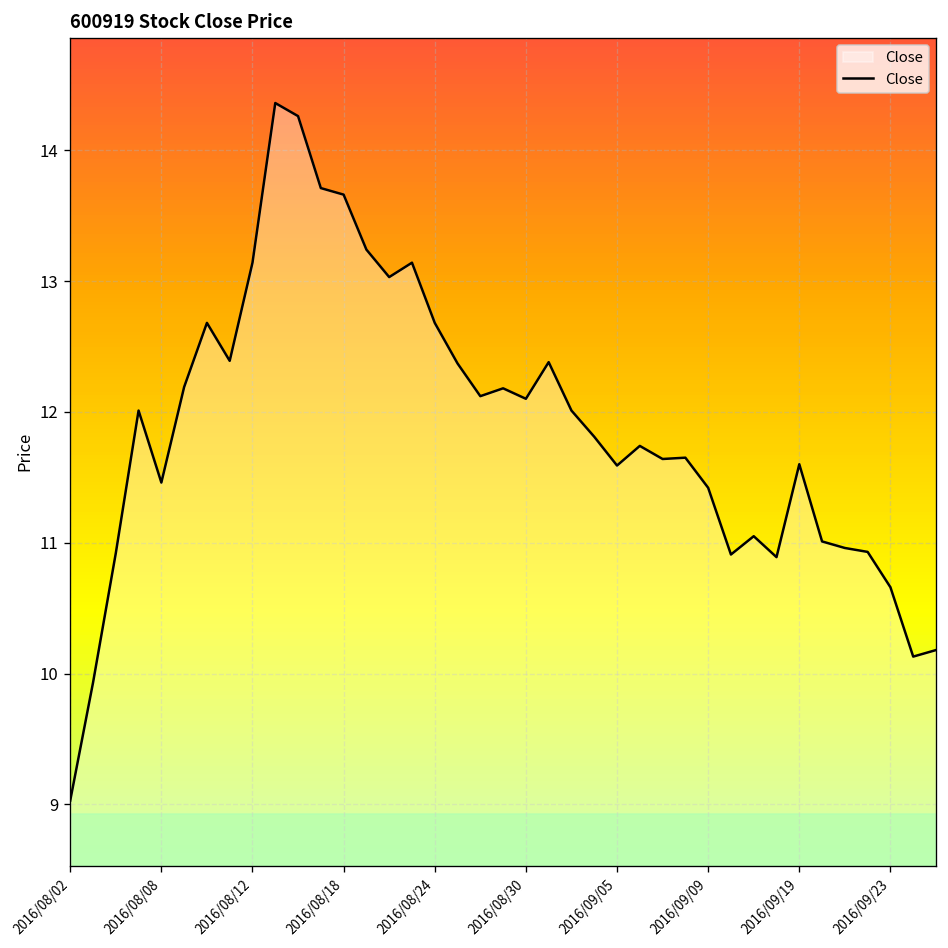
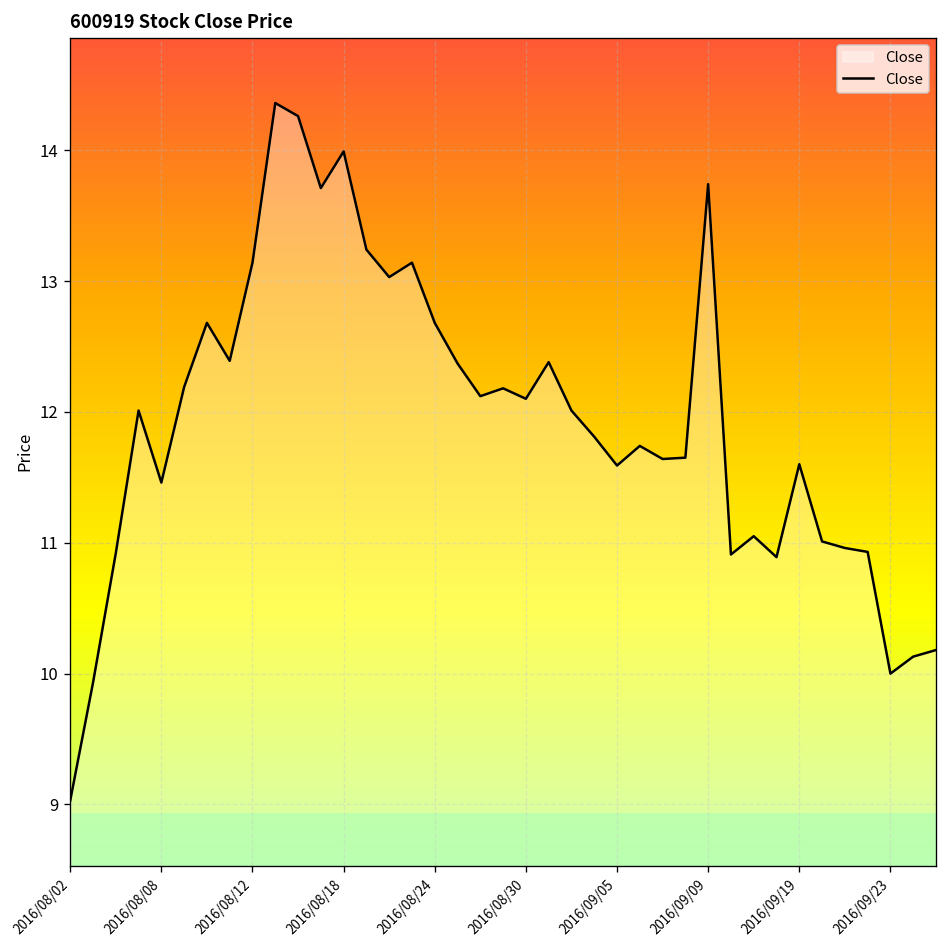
  {
    "2016/08/02": 9.03,
    "2016/08/08": 11.46,
    "2016/08/12": 13.14,
-   "2016/08/18": 13.66,
+   "2016/08/18": 13.99,
    "2016/08/24": 12.68,
    "2016/08/30": 12.10,
    "2016/09/05": 11.59,
-   "2016/09/09": 11.42,
+   "2016/09/09": 13.74,
    "2016/09/19": 11.60,
-   "2016/09/23": 10.66
+   "2016/09/23": 10.00
  }
